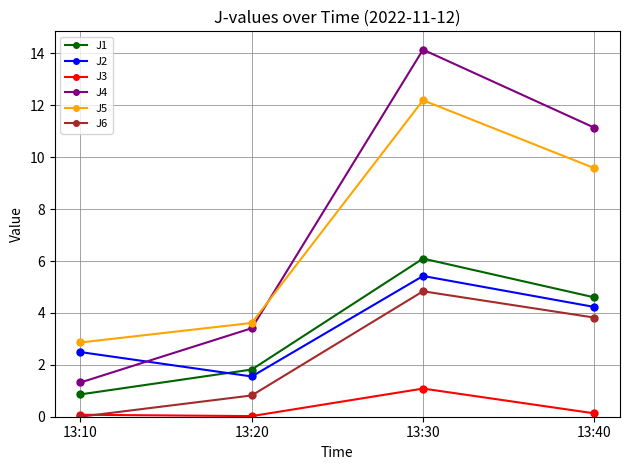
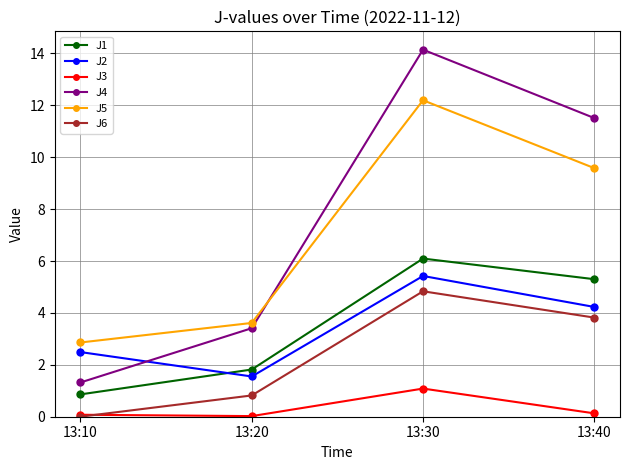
  {
    "J1": {
      "13:10": 0.9,
      "13:20": 1.8,
      "13:30": 6.1,
-     "13:40": 4.6
+     "13:40": 5.3
    },
    "J2": {
      "13:10": 2.5,
      "13:20": 1.6,
      "13:30": 5.4,
      "13:40": 4.2
    },
    "J3": {
      "13:20": 0.0,
      "13:30": 1.1,
      "13:40": 0.1
    },
    "J4": {
      "13:10": 1.3,
      "13:20": 3.4,
      "13:30": 14.1,
-     "13:40": 11.1
+     "13:40": 11.5
    },
    "J5": {
      "13:10": 2.9,
      "13:20": 3.6,
      "13:30": 12.2,
      "13:40": 9.6
    },
    "J6": {
      "13:20": 0.8,
      "13:30": 4.8,
      "13:40": 3.8
    }
  }
